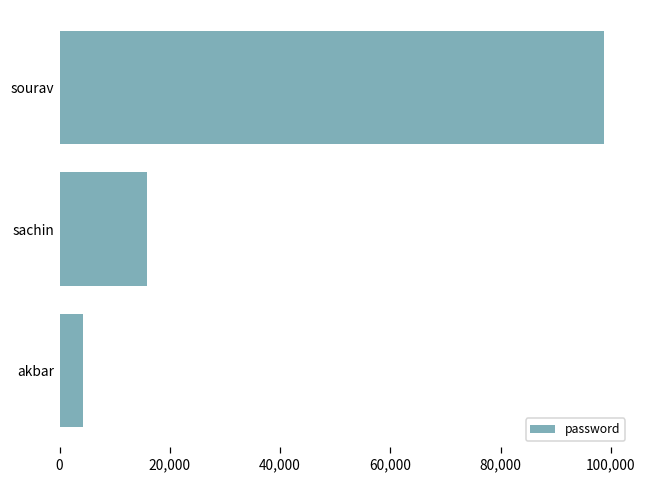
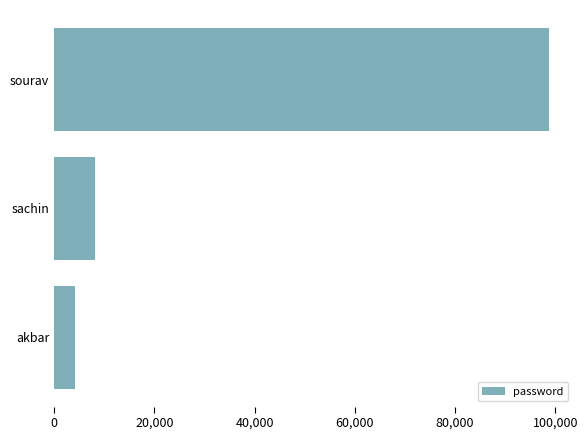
  {
    "sourav": "99,000",
-   "sachin": "16,000",
+   "sachin": "8,000",
    "akbar": "4,000"
  }
